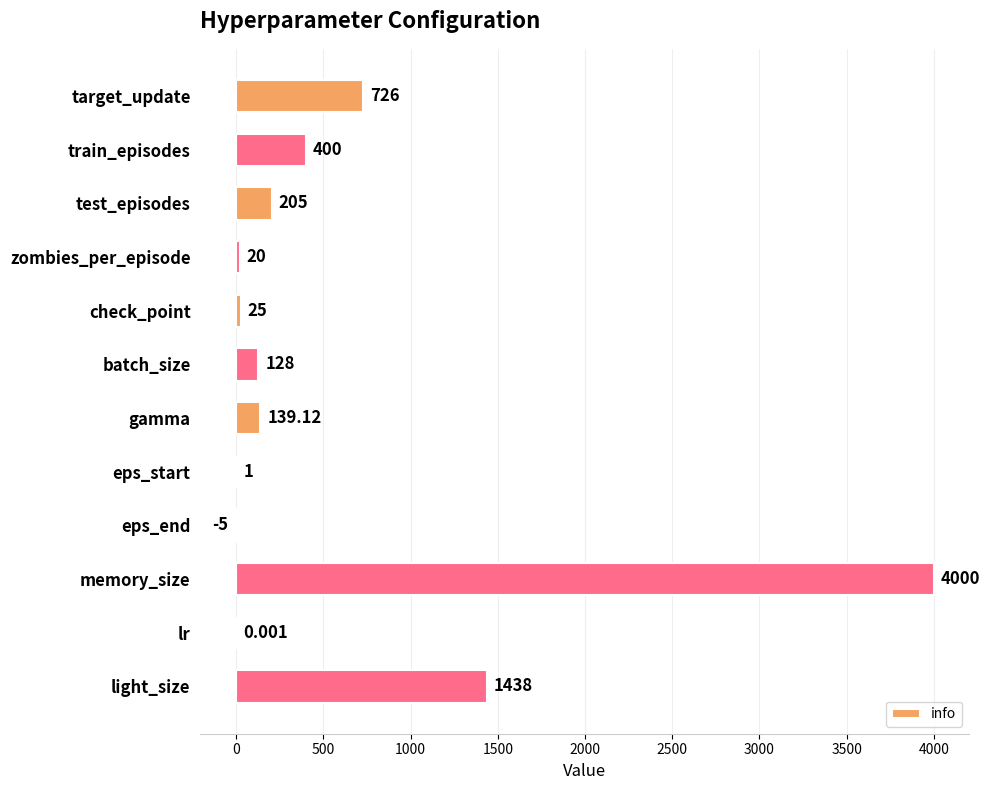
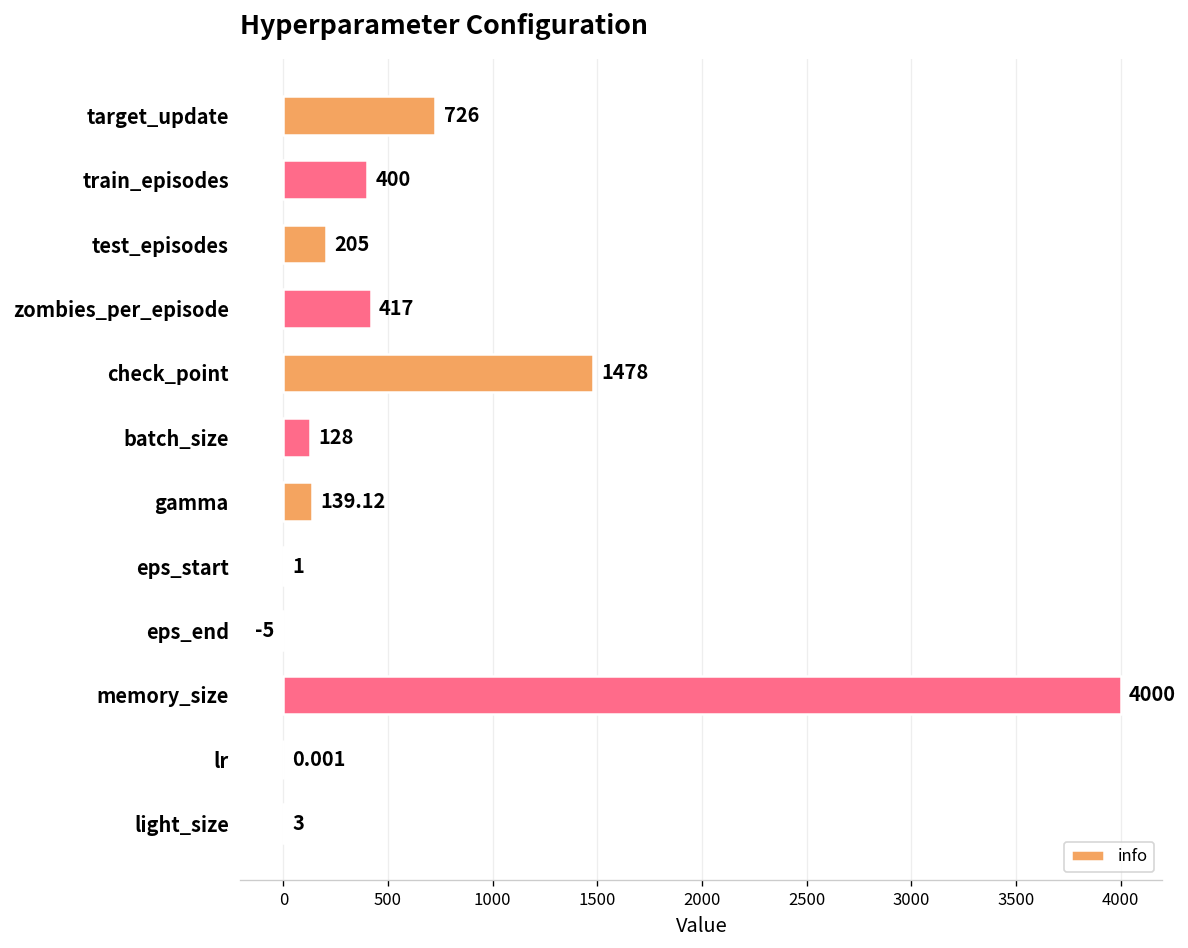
  {
    "target_update": 726,
    "train_episodes": 400,
    "test_episodes": 205,
-   "zombies_per_episode": 20,
-   "check_point": 25,
+   "zombies_per_episode": 417,
+   "check_point": 1478,
    "batch_size": 128,
    "gamma": 139.12,
    "eps_start": 1,
    "eps_end": -5,
    "memory_size": 4000,
    "lr": 0.001,
-   "light_size": 1438
+   "light_size": 3
  }
